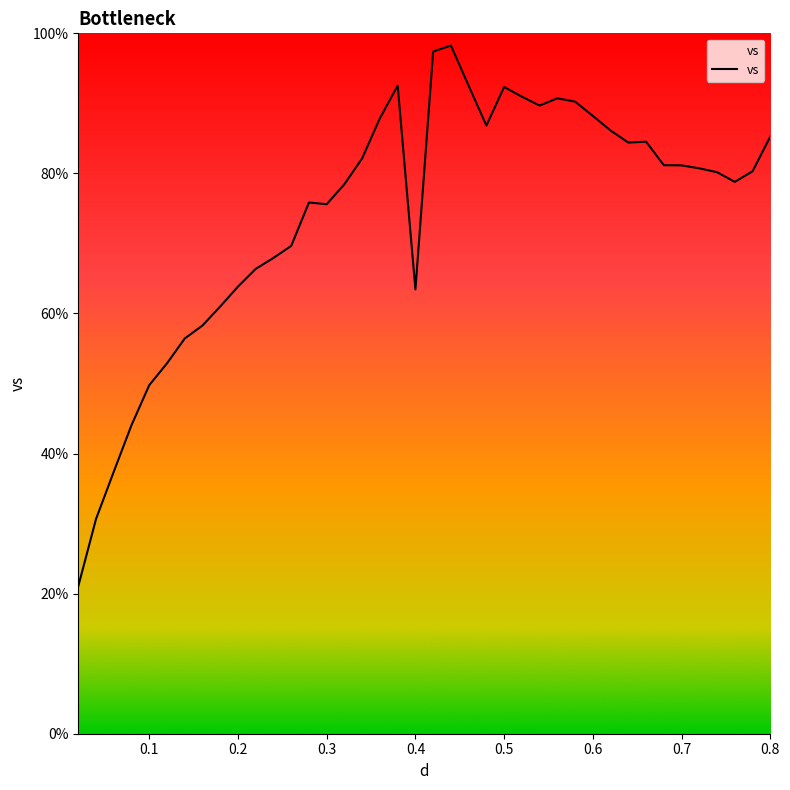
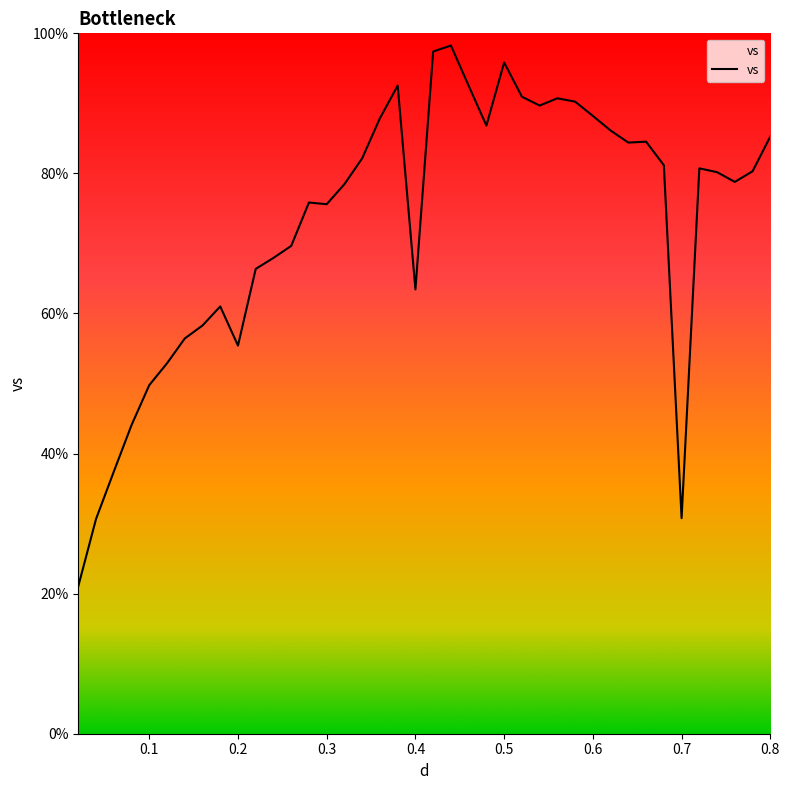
  {
    "0.1": "50%",
-   "0.2": "64%",
+   "0.2": "55%",
    "0.3": "76%",
    "0.4": "63%",
-   "0.5": "92%",
+   "0.5": "96%",
    "0.6": "88%",
-   "0.7": "81%",
+   "0.7": "31%",
    "0.8": "85%"
  }
